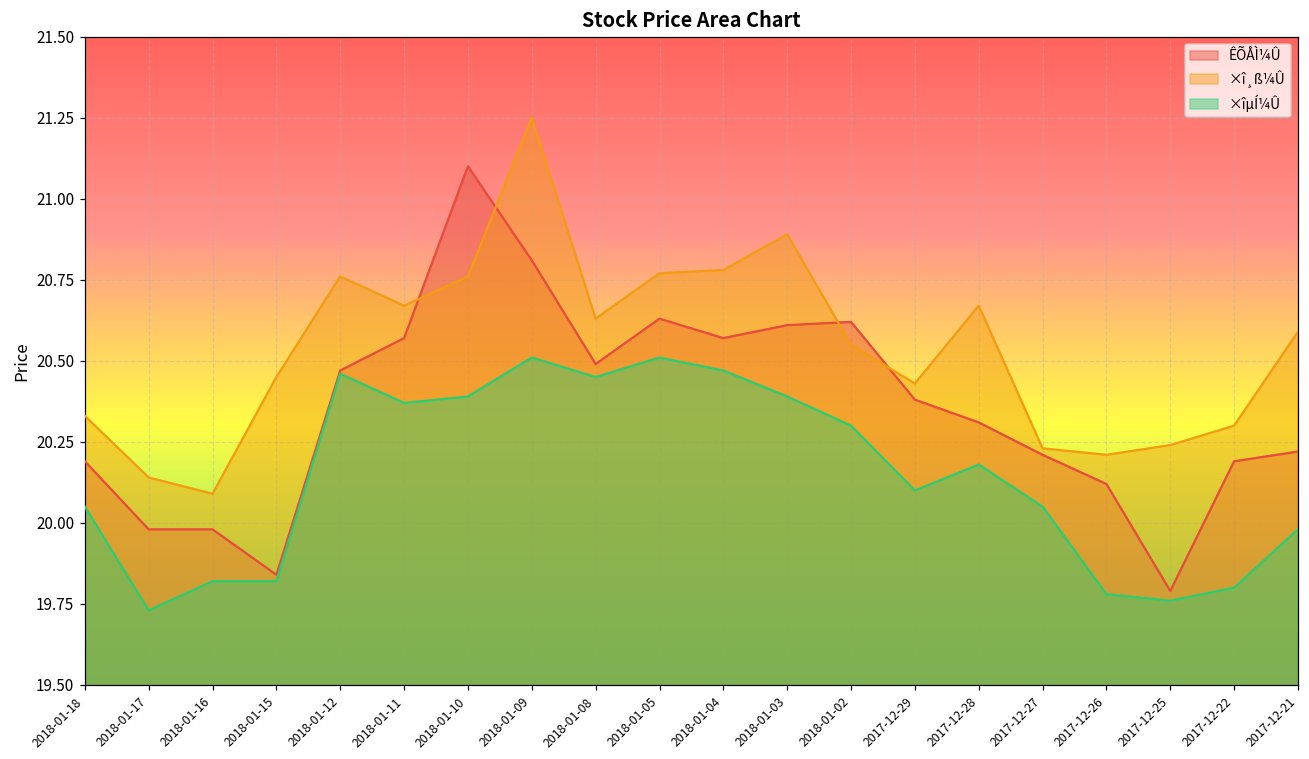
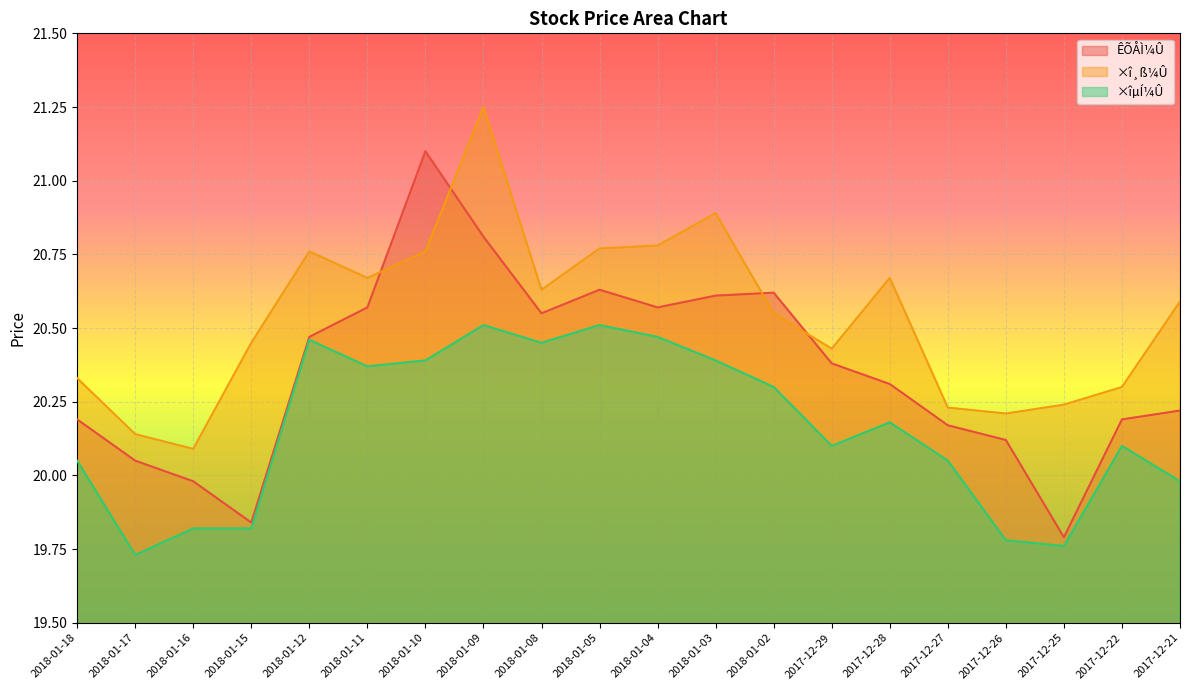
  {
    "ÊÕÅÌ¼Û": {
      "2018-01-18": 20.19,
-     "2018-01-17": 19.98,
+     "2018-01-17": 20.05,
      "2018-01-16": 19.98,
      "2018-01-15": 19.84,
      "2018-01-12": 20.47,
      "2018-01-11": 20.57,
      "2018-01-10": 21.10,
      "2018-01-09": 20.81,
-     "2018-01-08": 20.49,
+     "2018-01-08": 20.55,
      "2018-01-05": 20.63,
      "2018-01-04": 20.57,
      "2018-01-03": 20.61,
      "2018-01-02": 20.62,
      "2017-12-29": 20.38,
      "2017-12-28": 20.31,
-     "2017-12-27": 20.21,
+     "2017-12-27": 20.17,
      "2017-12-26": 20.12,
      "2017-12-25": 19.79,
      "2017-12-22": 20.19,
      "2017-12-21": 20.22
    },
    "×î¸ß¼Û": {
      "2018-01-18": 20.33,
      "2018-01-17": 20.14,
      "2018-01-16": 20.09,
      "2018-01-15": 20.45,
      "2018-01-12": 20.76,
      "2018-01-11": 20.67,
      "2018-01-10": 20.76,
      "2018-01-09": 21.25,
      "2018-01-08": 20.63,
      "2018-01-05": 20.77,
      "2018-01-04": 20.78,
      "2018-01-03": 20.89,
      "2018-01-02": 20.55,
      "2017-12-29": 20.43,
      "2017-12-28": 20.67,
      "2017-12-27": 20.23,
      "2017-12-26": 20.21,
      "2017-12-25": 20.24,
      "2017-12-22": 20.30,
      "2017-12-21": 20.59
    },
    "×îµÍ¼Û": {
      "2018-01-18": 20.05,
      "2018-01-17": 19.73,
      "2018-01-16": 19.82,
      "2018-01-15": 19.82,
      "2018-01-12": 20.46,
      "2018-01-11": 20.37,
      "2018-01-10": 20.39,
      "2018-01-09": 20.51,
      "2018-01-08": 20.45,
      "2018-01-05": 20.51,
      "2018-01-04": 20.47,
      "2018-01-03": 20.39,
      "2018-01-02": 20.3,
      "2017-12-29": 20.1,
      "2017-12-28": 20.18,
      "2017-12-27": 20.05,
      "2017-12-26": 19.78,
      "2017-12-25": 19.76,
-     "2017-12-22": 19.8,
+     "2017-12-22": 20.1,
      "2017-12-21": 19.98
    }
  }
